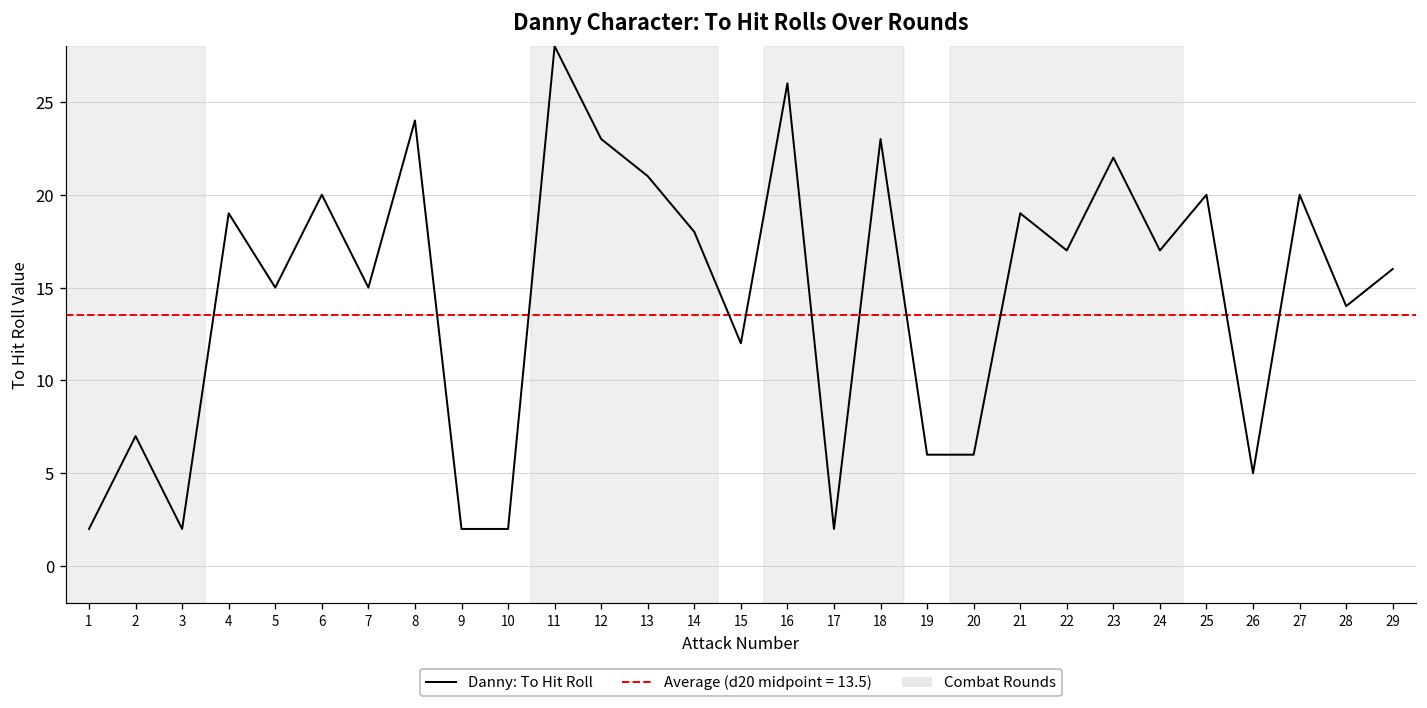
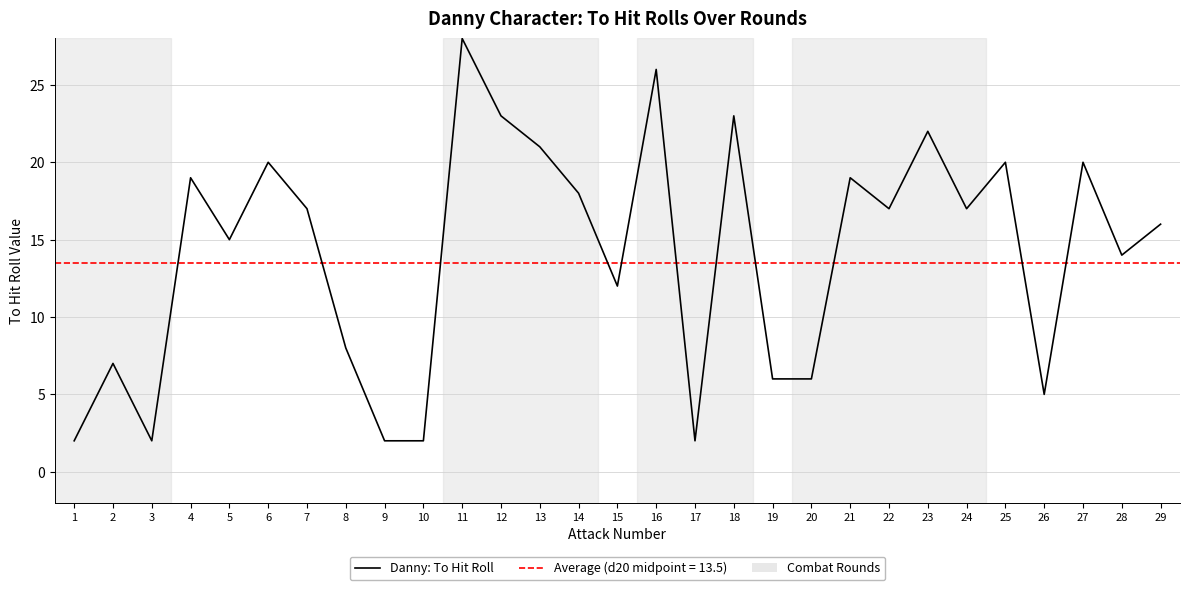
  {
    "1": 2,
    "2": 7,
    "3": 2,
    "4": 19,
    "5": 15,
    "6": 20,
-   "7": 15,
-   "8": 24,
+   "7": 17,
+   "8": 8,
    "9": 2,
    "10": 2,
    "11": 28,
    "12": 23,
    "13": 21,
    "14": 18,
    "15": 12,
    "16": 26,
    "17": 2,
    "18": 23,
    "19": 6,
    "20": 6,
    "21": 19,
    "22": 17,
    "23": 22,
    "24": 17,
    "25": 20,
    "26": 5,
    "27": 20,
    "28": 14,
    "29": 16
  }
